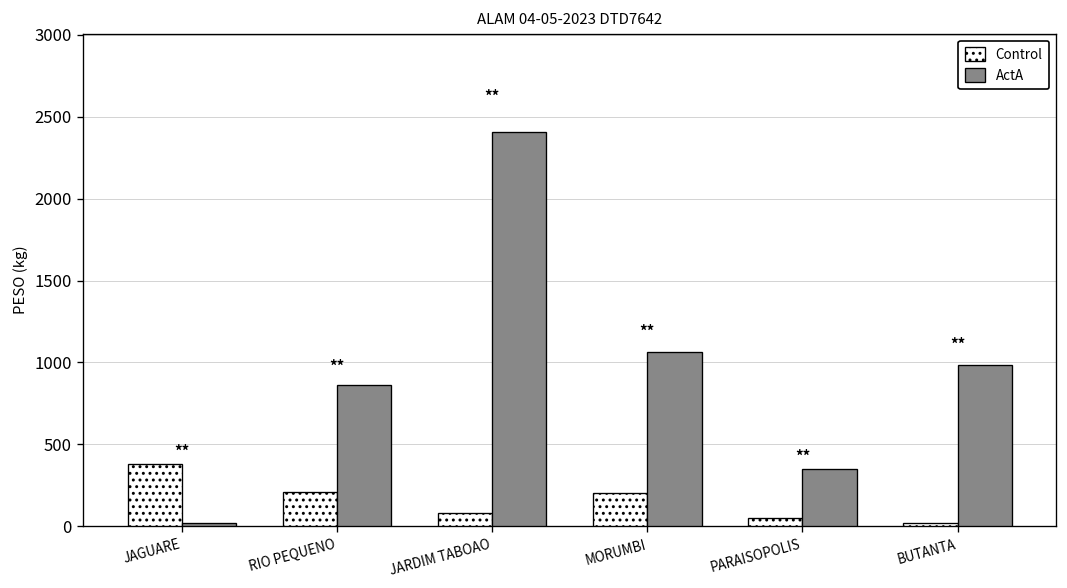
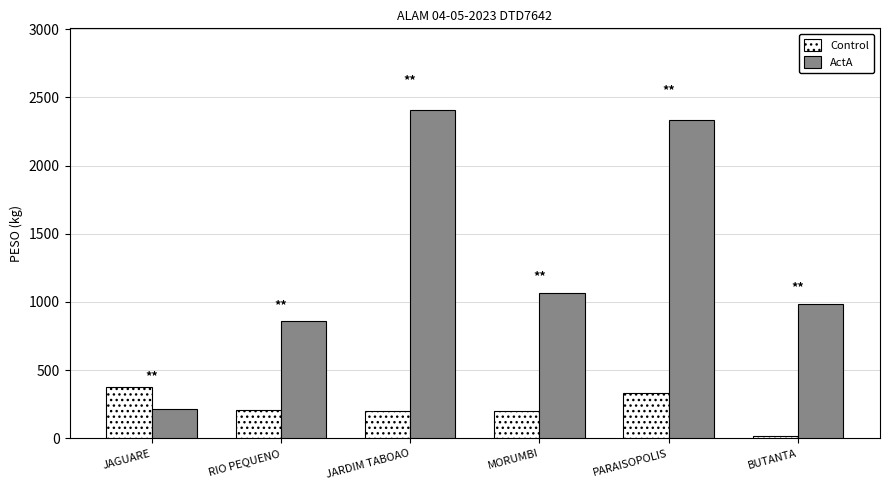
  {
    "Control": {
      "JAGUARE": 380,
      "RIO PEQUENO": 210,
-     "JARDIM TABOAO": 80,
+     "JARDIM TABOAO": 200,
      "MORUMBI": 200,
-     "PARAISOPOLIS": 50,
+     "PARAISOPOLIS": 340,
      "BUTANTA": 20
    },
    "ActA": {
-     "JAGUARE": 20,
+     "JAGUARE": 220,
      "RIO PEQUENO": 860,
      "JARDIM TABOAO": 2400,
      "MORUMBI": 1060,
-     "PARAISOPOLIS": 350,
+     "PARAISOPOLIS": 2340,
      "BUTANTA": 990
    }
  }
